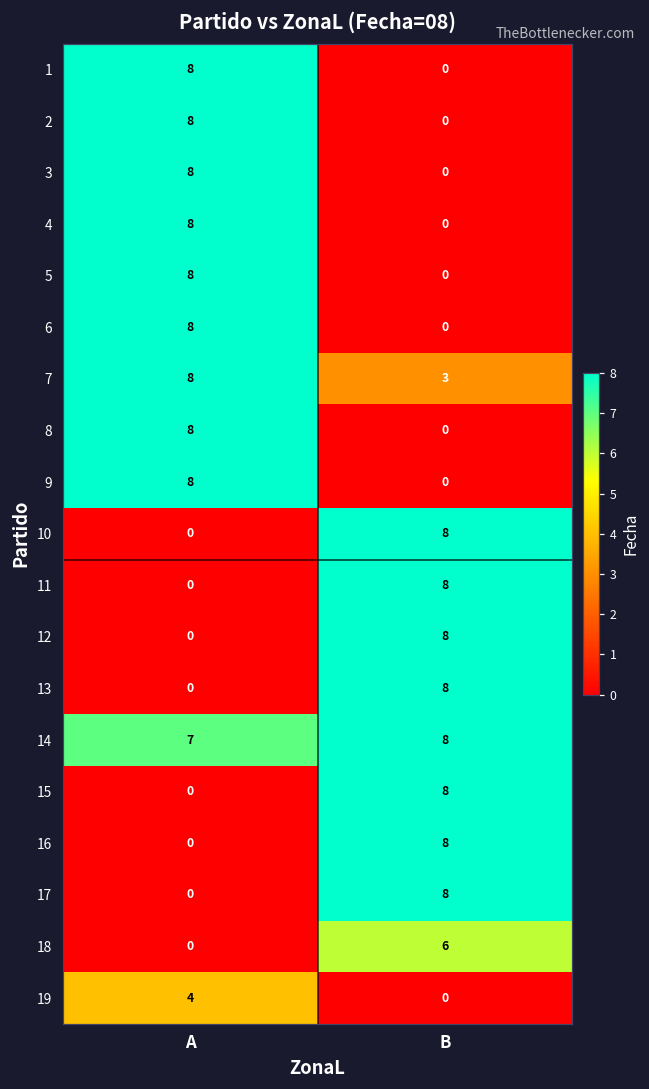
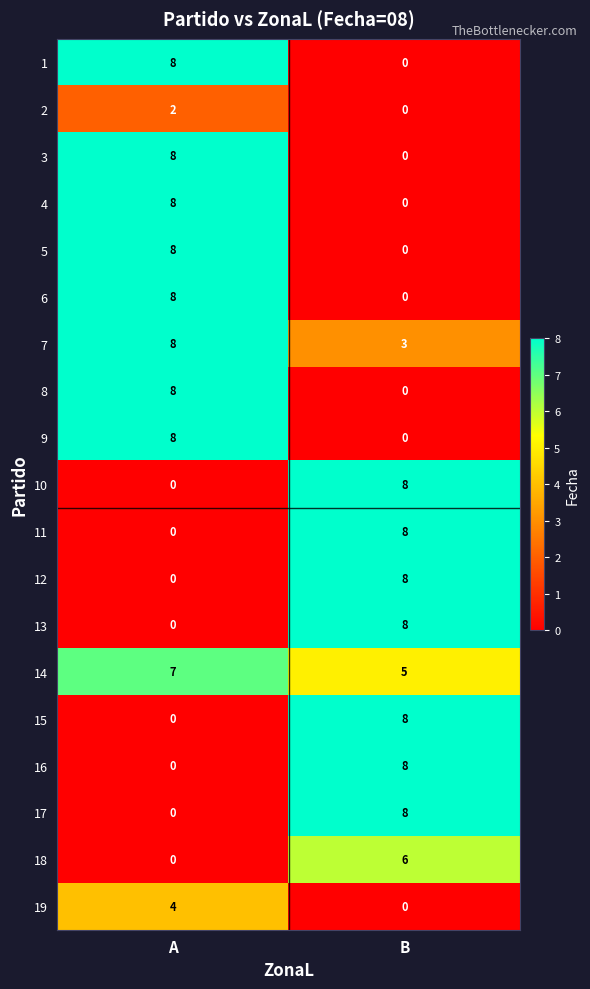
  {
    "1": {
      "A": 8,
      "B": 0
    },
    "2": {
-     "A": 8,
+     "A": 2,
      "B": 0
    },
    "3": {
      "A": 8,
      "B": 0
    },
    "4": {
      "A": 8,
      "B": 0
    },
    "5": {
      "A": 8,
      "B": 0
    },
    "6": {
      "A": 8,
      "B": 0
    },
    "7": {
      "A": 8,
      "B": 3
    },
    "8": {
      "A": 8,
      "B": 0
    },
    "9": {
      "A": 8,
      "B": 0
    },
    "10": {
      "A": 0,
      "B": 8
    },
    "11": {
      "A": 0,
      "B": 8
    },
    "12": {
      "A": 0,
      "B": 8
    },
    "13": {
      "A": 0,
      "B": 8
    },
    "14": {
      "A": 7,
-     "B": 8
+     "B": 5
    },
    "15": {
      "A": 0,
      "B": 8
    },
    "16": {
      "A": 0,
      "B": 8
    },
    "17": {
      "A": 0,
      "B": 8
    },
    "18": {
      "A": 0,
      "B": 6
    },
    "19": {
      "A": 4,
      "B": 0
    }
  }
